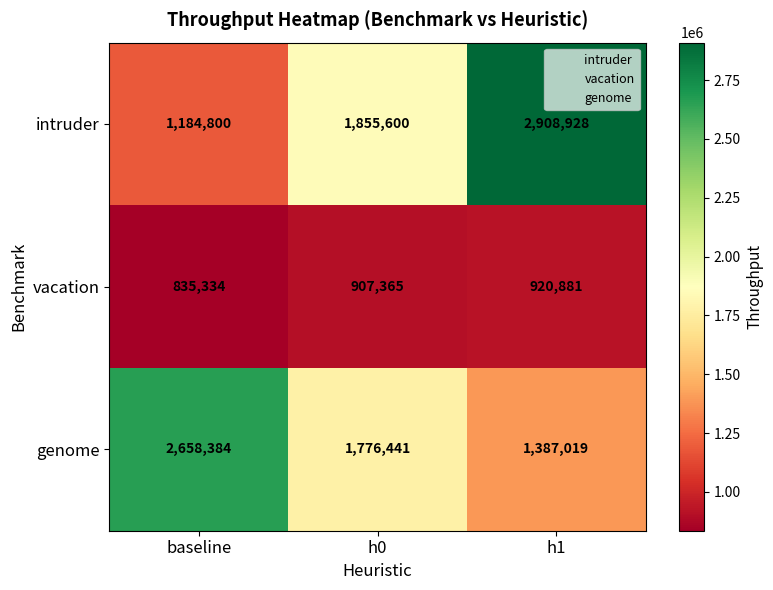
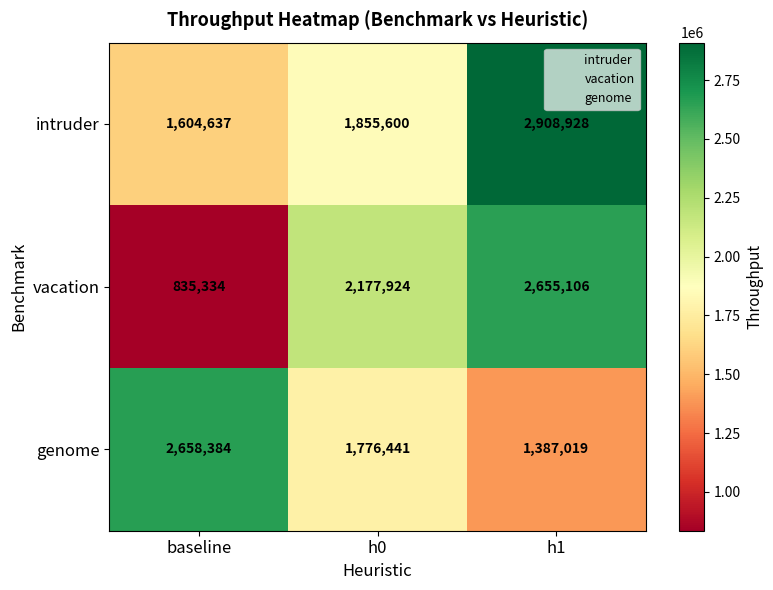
  {
    "intruder": {
-     "baseline": "1,184,800",
+     "baseline": "1,604,637",
      "h0": "1,855,600",
      "h1": "2,908,928"
    },
    "vacation": {
      "baseline": "835,334",
-     "h0": "907,365",
-     "h1": "920,881"
+     "h0": "2,177,924",
+     "h1": "2,655,106"
    },
    "genome": {
      "baseline": "2,658,384",
      "h0": "1,776,441",
      "h1": "1,387,019"
    }
  }
